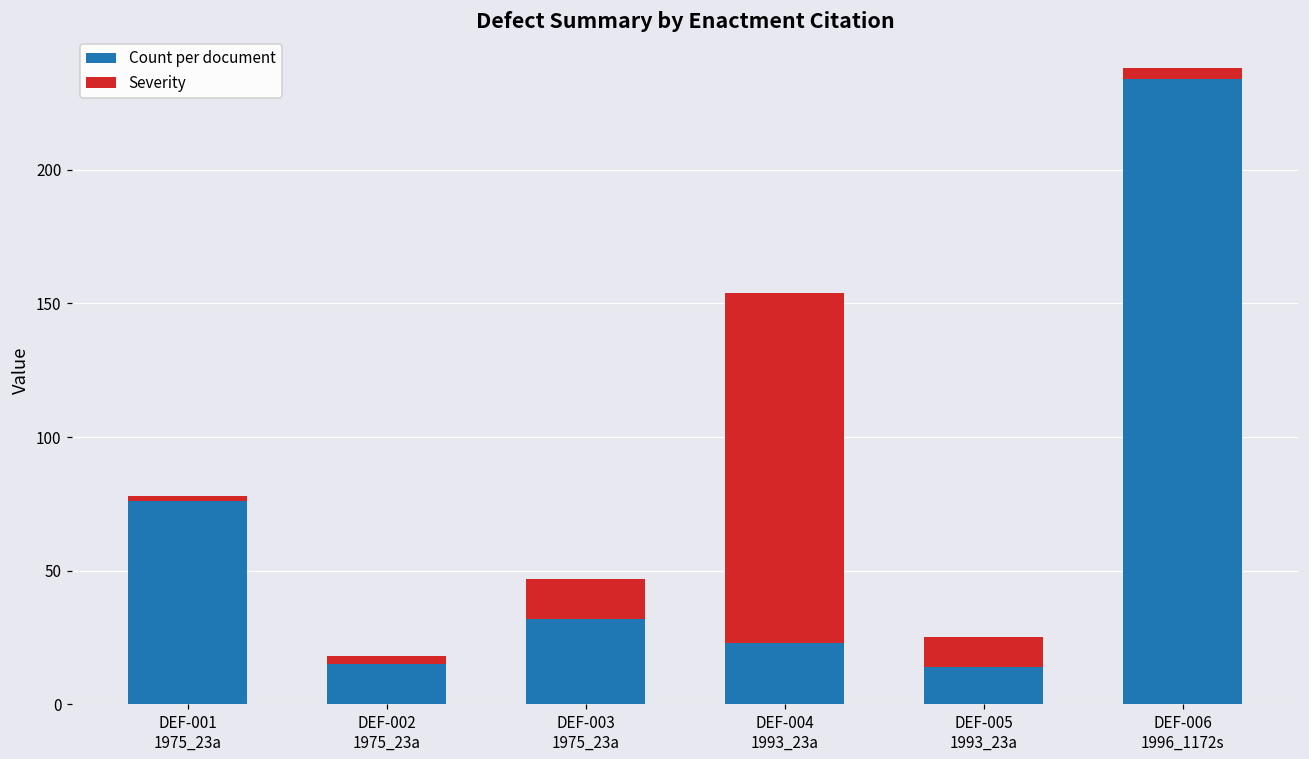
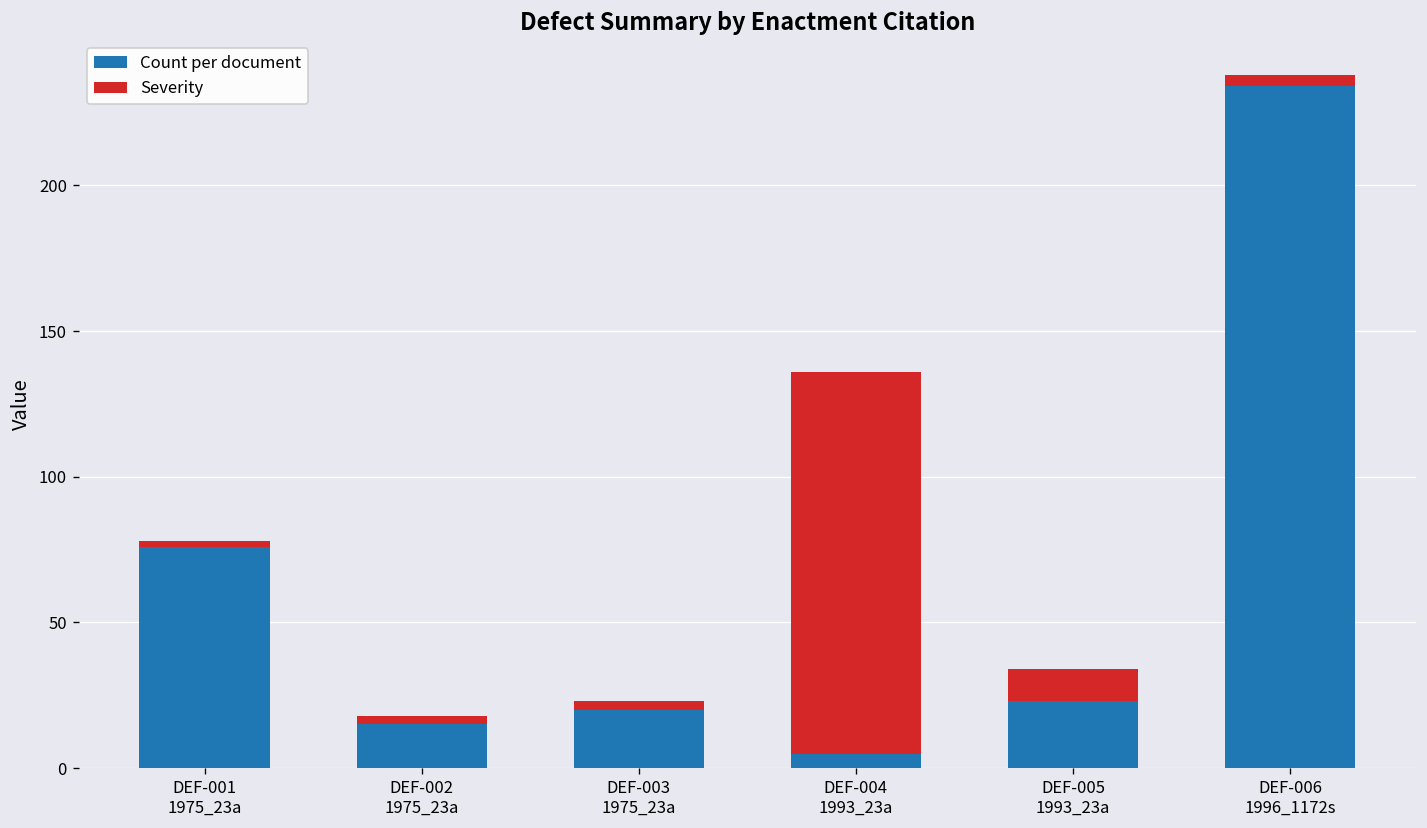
  {
    "Count per document": {
      "DEF-001 1975_23a": 76,
      "DEF-002 1975_23a": 15,
-     "DEF-003 1975_23a": 32,
-     "DEF-004 1993_23a": 23,
-     "DEF-005 1993_23a": 14,
+     "DEF-003 1975_23a": 20,
+     "DEF-004 1993_23a": 5,
+     "DEF-005 1993_23a": 23,
      "DEF-006 1996_1172s": 234
    },
    "Severity": {
      "DEF-001 1975_23a": 2,
      "DEF-002 1975_23a": 3,
-     "DEF-003 1975_23a": 15,
+     "DEF-003 1975_23a": 3,
      "DEF-004 1993_23a": 131,
      "DEF-005 1993_23a": 11,
      "DEF-006 1996_1172s": 4
    }
  }
